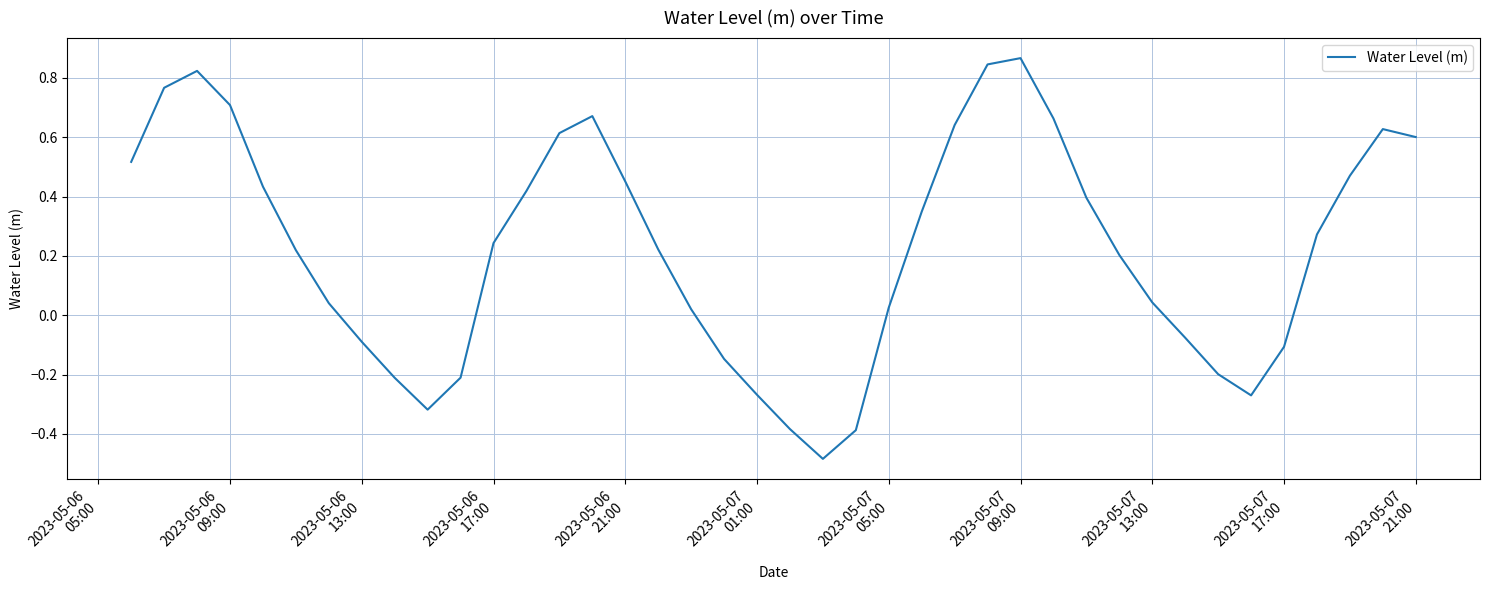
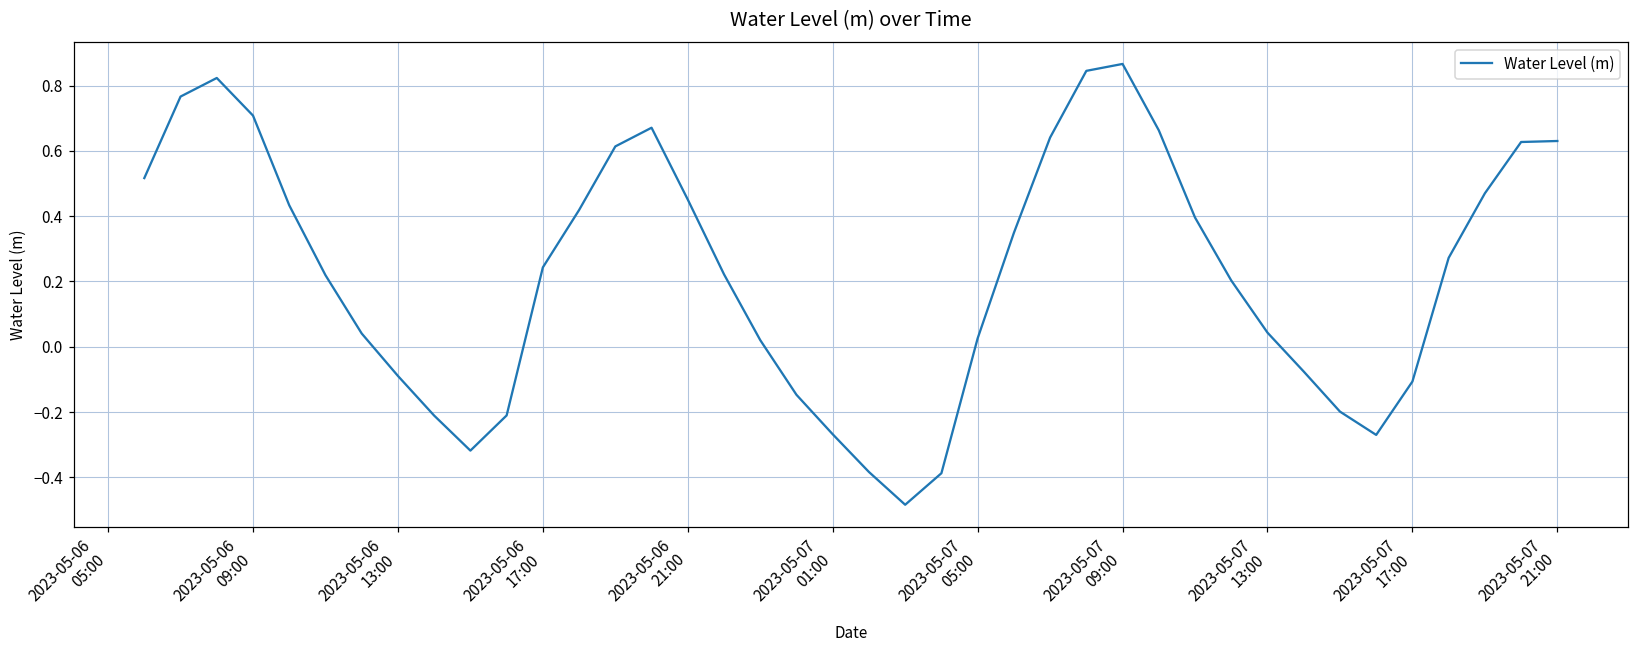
  {
    "2023-05-06 09:00": 0.71,
    "2023-05-06 13:00": -0.09,
    "2023-05-06 17:00": 0.24,
    "2023-05-06 21:00": 0.45,
    "2023-05-07 01:00": -0.27,
    "2023-05-07 05:00": 0.03,
    "2023-05-07 09:00": 0.87,
    "2023-05-07 13:00": 0.04,
    "2023-05-07 17:00": -0.11,
-   "2023-05-07 21:00": 0.60
+   "2023-05-07 21:00": 0.63
  }
